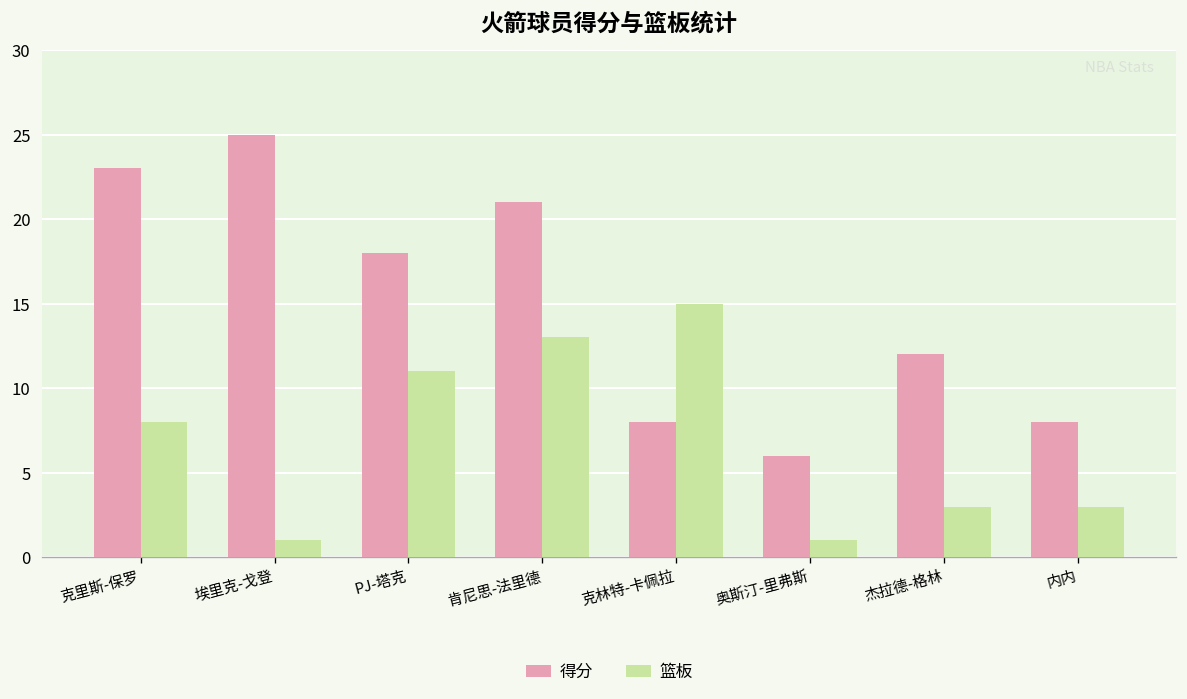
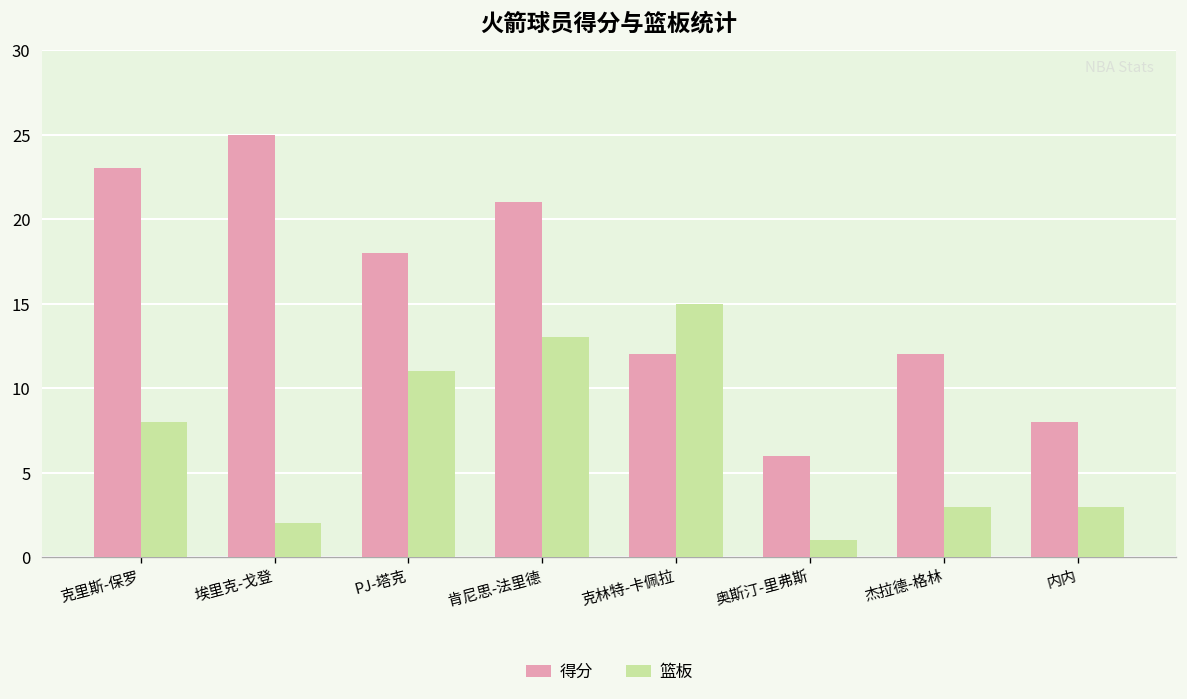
  {
    "得分": {
      "克里斯-保罗": 23,
      "埃里克-戈登": 25,
      "PJ-塔克": 18,
      "肯尼思-法里德": 21,
-     "克林特-卡佩拉": 8,
+     "克林特-卡佩拉": 12,
      "奥斯汀-里弗斯": 6,
      "杰拉德-格林": 12,
      "内内": 8
    },
    "篮板": {
      "克里斯-保罗": 8,
-     "埃里克-戈登": 1,
+     "埃里克-戈登": 2,
      "PJ-塔克": 11,
      "肯尼思-法里德": 13,
      "克林特-卡佩拉": 15,
      "奥斯汀-里弗斯": 1,
      "杰拉德-格林": 3,
      "内内": 3
    }
  }
